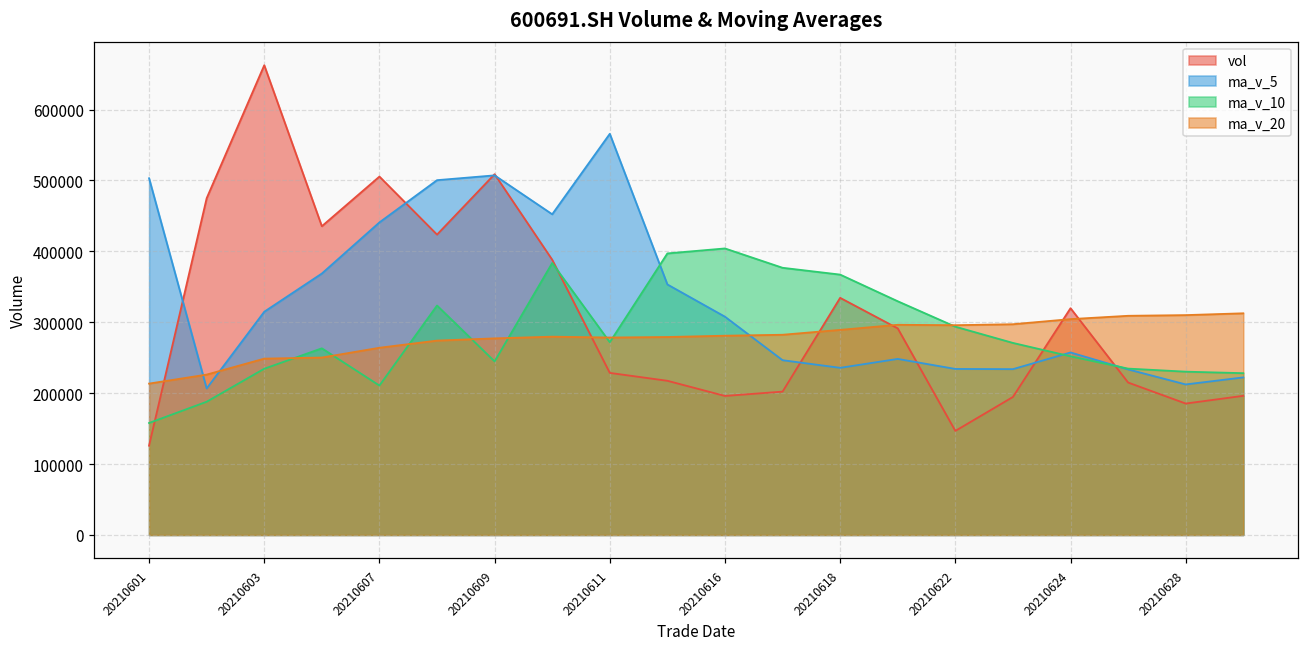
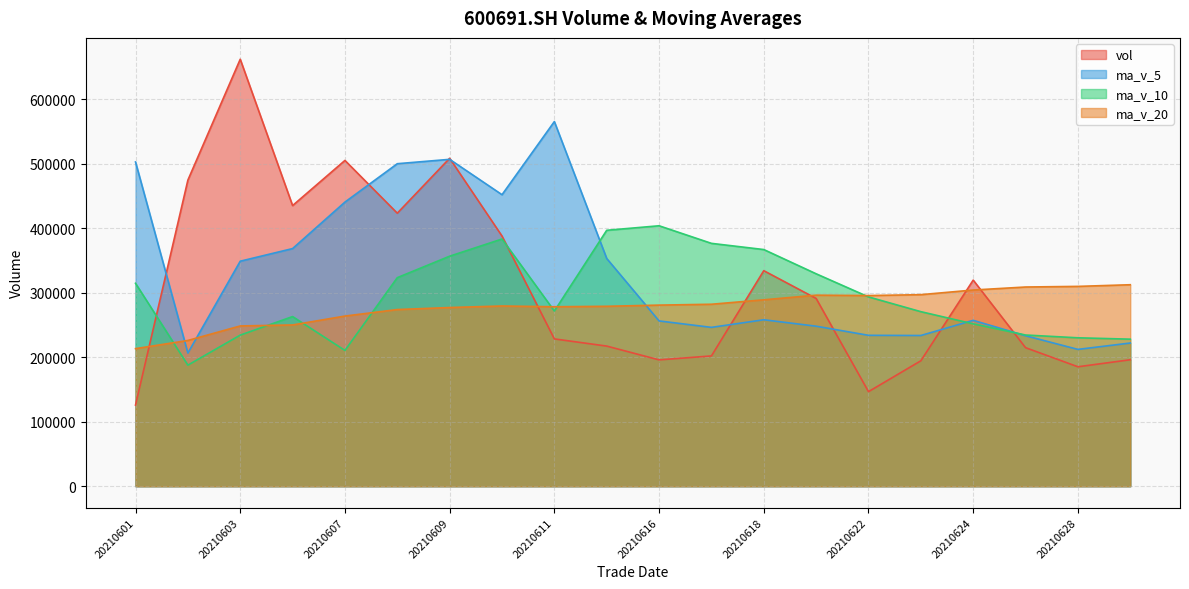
  {
    "ma_v_5": {
      "20210601": 500000,
-     "20210603": 310000,
+     "20210603": 350000,
      "20210607": 440000,
      "20210611": 570000,
-     "20210616": 310000,
-     "20210618": 240000,
+     "20210616": 260000,
+     "20210618": 260000,
      "20210622": 230000,
      "20210624": 260000,
      "20210628": 210000
    },
    "ma_v_10": {
-     "20210601": 160000,
+     "20210601": 310000,
      "20210603": 230000,
      "20210607": 210000,
-     "20210609": 240000,
+     "20210609": 360000,
      "20210611": 270000,
      "20210616": 400000,
      "20210618": 370000,
      "20210624": 250000,
      "20210628": 230000
    }
  }
